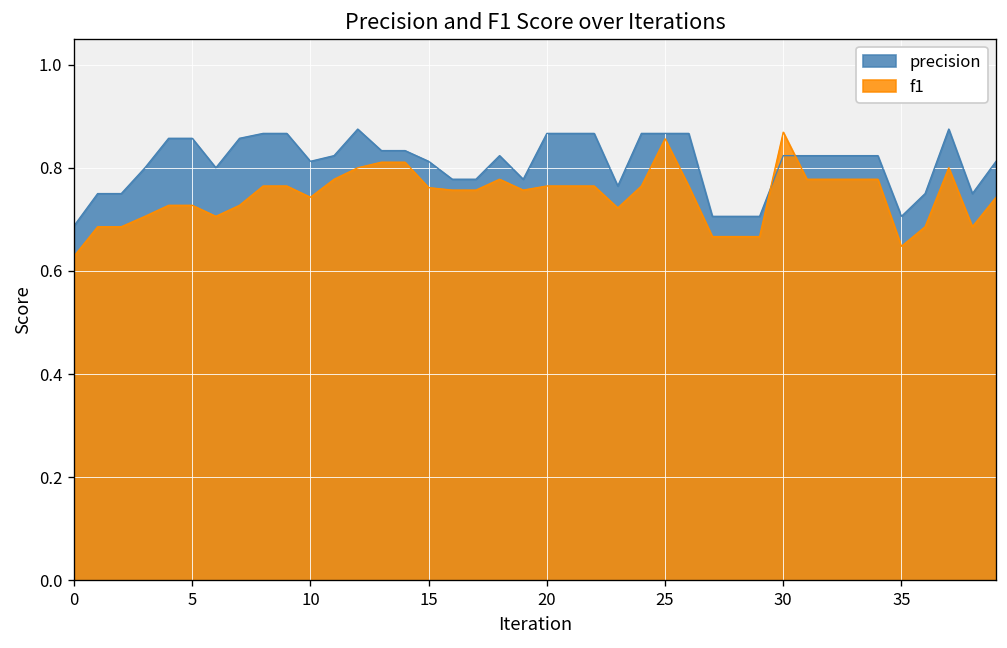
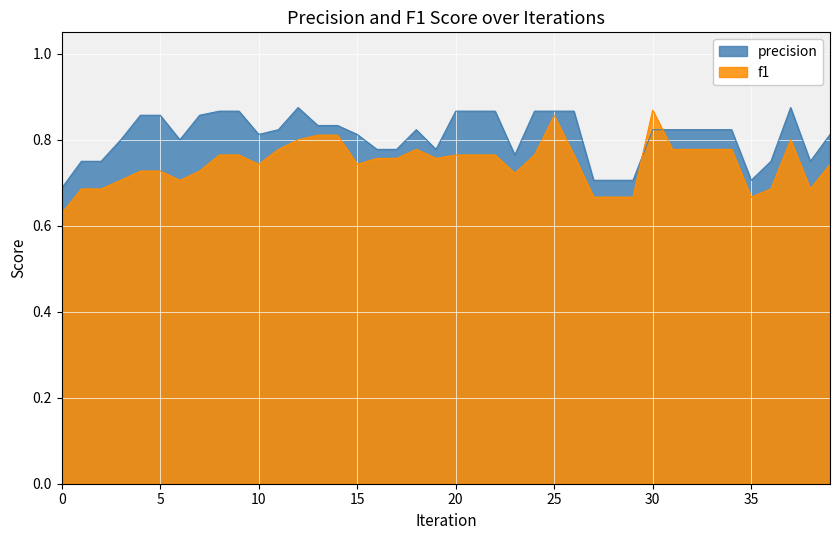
  {
    "precision": {
      "0": 0.69,
      "5": 0.86,
      "10": 0.81,
      "15": 0.81,
      "20": 0.87,
      "25": 0.87,
      "30": 0.82,
      "35": 0.71
    },
    "f1": {
      "0": 0.63,
      "5": 0.73,
      "10": 0.74,
-     "15": 0.76,
+     "15": 0.74,
      "20": 0.76,
      "25": 0.86,
      "30": 0.87,
-     "35": 0.65
+     "35": 0.67
    }
  }
